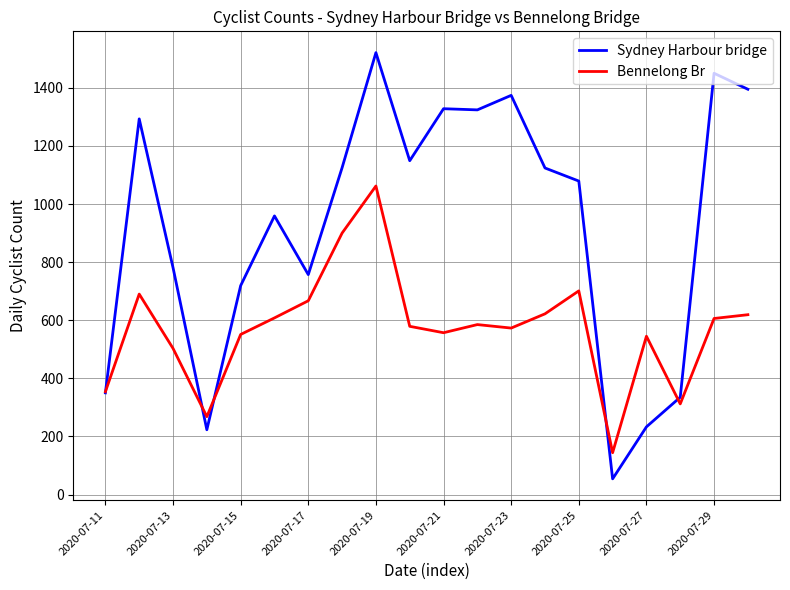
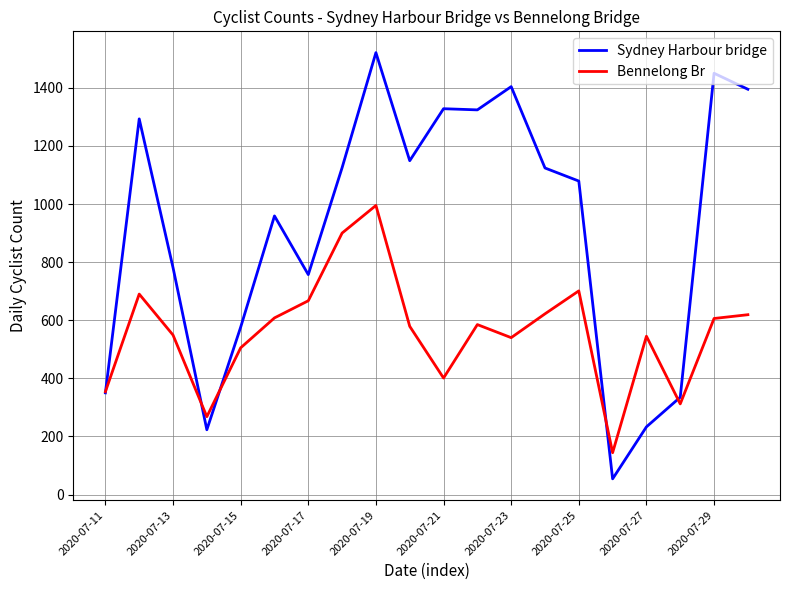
  {
    "Sydney Harbour bridge": {
      "2020-07-13": 780,
-     "2020-07-15": 720,
+     "2020-07-15": 580,
      "2020-07-17": 760,
      "2020-07-19": 1520,
      "2020-07-21": 1330,
-     "2020-07-23": 1370,
+     "2020-07-23": 1400,
      "2020-07-25": 1080,
      "2020-07-27": 230
    },
    "Bennelong Br": {
-     "2020-07-13": 500,
-     "2020-07-15": 550,
+     "2020-07-13": 550,
+     "2020-07-15": 510,
      "2020-07-17": 670,
-     "2020-07-19": 1060,
-     "2020-07-21": 560,
-     "2020-07-23": 570,
+     "2020-07-19": 1000,
+     "2020-07-21": 400,
+     "2020-07-23": 540,
      "2020-07-25": 700,
      "2020-07-27": 550,
      "2020-07-29": 610
    }
  }
